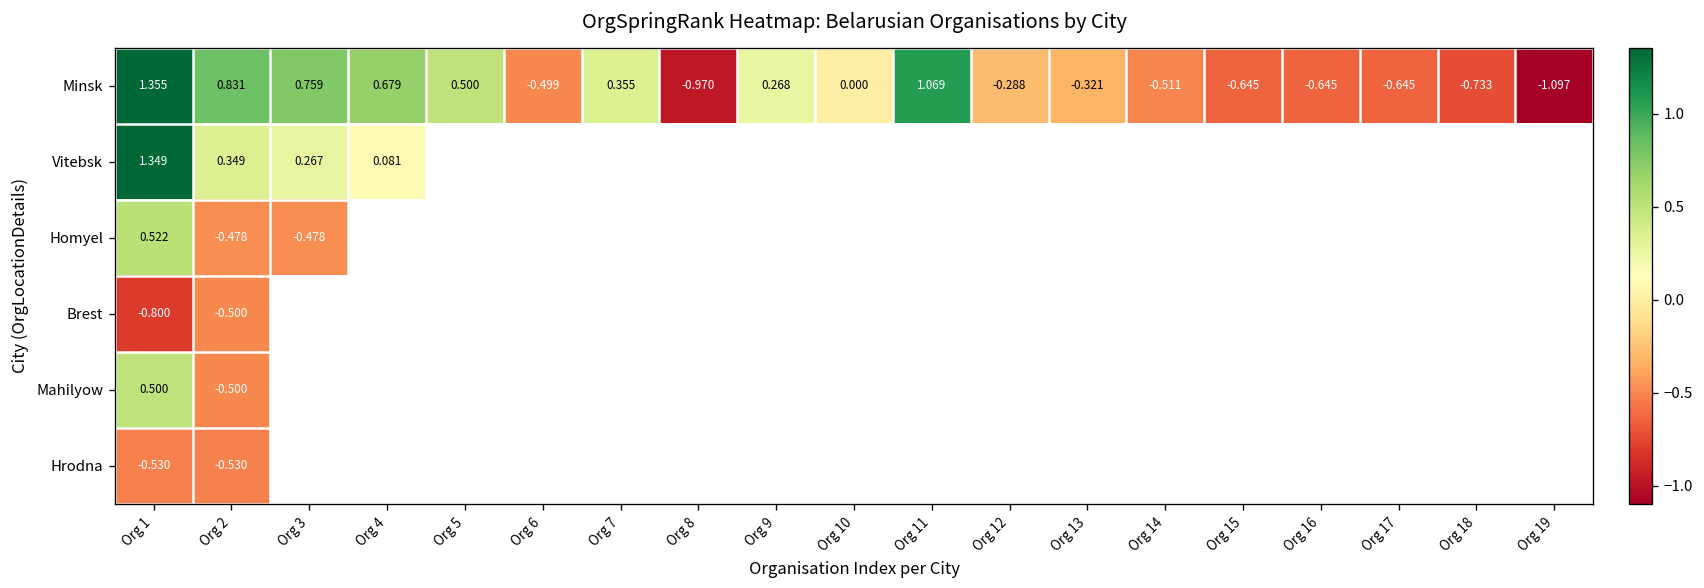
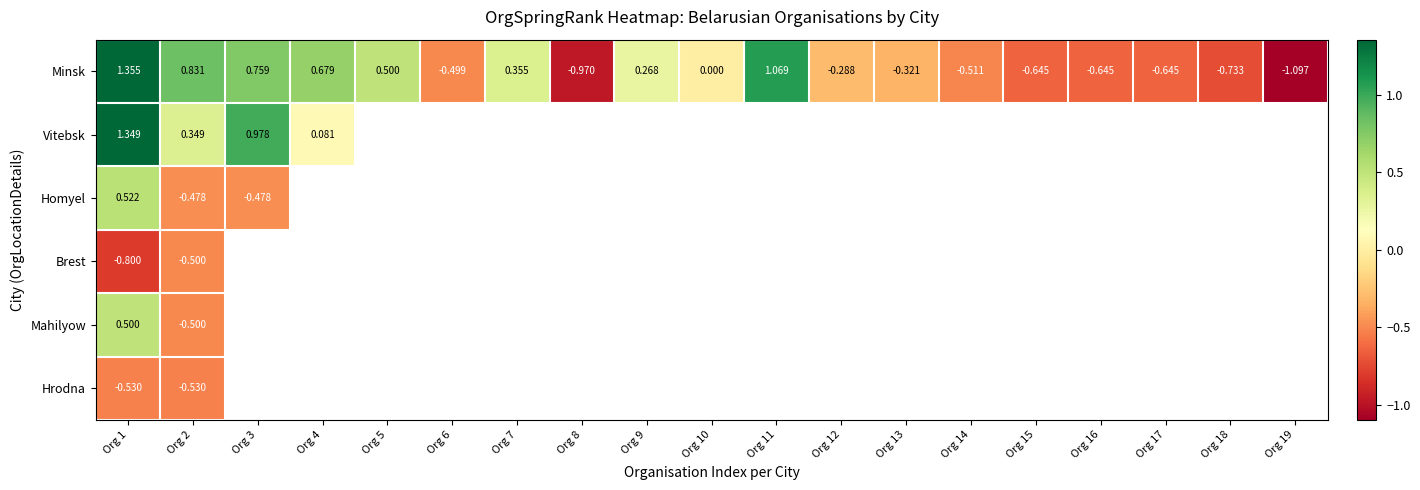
  {
    "Minsk": {
      "Org 1": 1.355,
      "Org 2": 0.831,
      "Org 3": 0.759,
      "Org 4": 0.679,
      "Org 5": 0.500,
      "Org 6": -0.499,
      "Org 7": 0.355,
      "Org 8": -0.970,
      "Org 9": 0.268,
      "Org 10": 0.000,
      "Org 11": 1.069,
      "Org 12": -0.288,
      "Org 13": -0.321,
      "Org 14": -0.511,
      "Org 15": -0.645,
      "Org 16": -0.645,
      "Org 17": -0.645,
      "Org 18": -0.733,
      "Org 19": -1.097
    },
    "Vitebsk": {
      "Org 1": 1.349,
      "Org 2": 0.349,
-     "Org 3": 0.267,
+     "Org 3": 0.978,
      "Org 4": 0.081
    },
    "Homyel": {
      "Org 1": 0.522,
      "Org 2": -0.478,
      "Org 3": -0.478
    },
    "Brest": {
      "Org 1": -0.800,
      "Org 2": -0.500
    },
    "Mahilyow": {
      "Org 1": 0.500,
      "Org 2": -0.500
    },
    "Hrodna": {
      "Org 1": -0.530,
      "Org 2": -0.530
    }
  }
